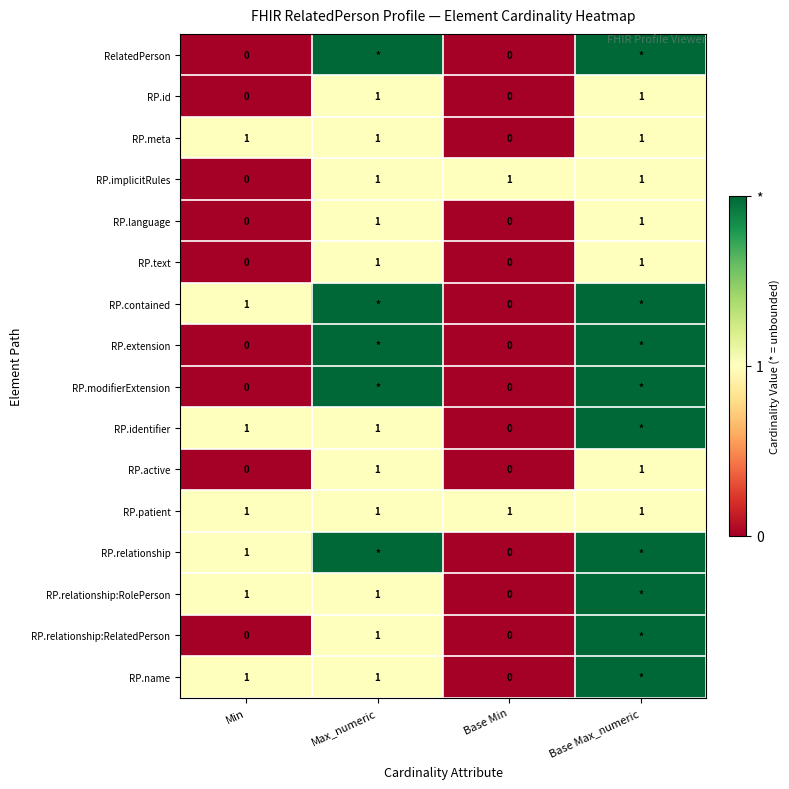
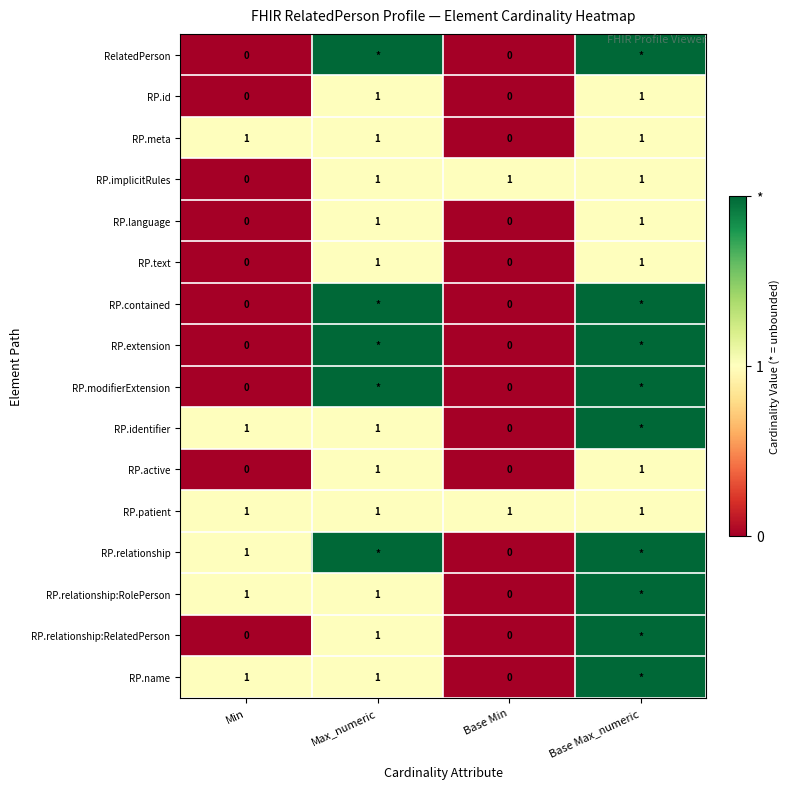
  {
    "RelatedPerson": {
      "Min": 0,
      "Base Min": 0
    },
    "RP.id": {
      "Min": 0,
      "Max_numeric": 1,
      "Base Min": 0,
      "Base Max_numeric": 1
    },
    "RP.meta": {
      "Min": 1,
      "Max_numeric": 1,
      "Base Min": 0,
      "Base Max_numeric": 1
    },
    "RP.implicitRules": {
      "Min": 0,
      "Max_numeric": 1,
      "Base Min": 1,
      "Base Max_numeric": 1
    },
    "RP.language": {
      "Min": 0,
      "Max_numeric": 1,
      "Base Min": 0,
      "Base Max_numeric": 1
    },
    "RP.text": {
      "Min": 0,
      "Max_numeric": 1,
      "Base Min": 0,
      "Base Max_numeric": 1
    },
    "RP.contained": {
-     "Min": 1,
+     "Min": 0,
      "Base Min": 0
    },
    "RP.extension": {
      "Min": 0,
      "Base Min": 0
    },
    "RP.modifierExtension": {
      "Min": 0,
      "Base Min": 0
    },
    "RP.identifier": {
      "Min": 1,
      "Max_numeric": 1,
      "Base Min": 0
    },
    "RP.active": {
      "Min": 0,
      "Max_numeric": 1,
      "Base Min": 0,
      "Base Max_numeric": 1
    },
    "RP.patient": {
      "Min": 1,
      "Max_numeric": 1,
      "Base Min": 1,
      "Base Max_numeric": 1
    },
    "RP.relationship": {
      "Min": 1,
      "Base Min": 0
    },
    "RP.relationship:RolePerson": {
      "Min": 1,
      "Max_numeric": 1,
      "Base Min": 0
    },
    "RP.relationship:RelatedPerson": {
      "Min": 0,
      "Max_numeric": 1,
      "Base Min": 0
    },
    "RP.name": {
      "Min": 1,
      "Max_numeric": 1,
      "Base Min": 0
    }
  }
